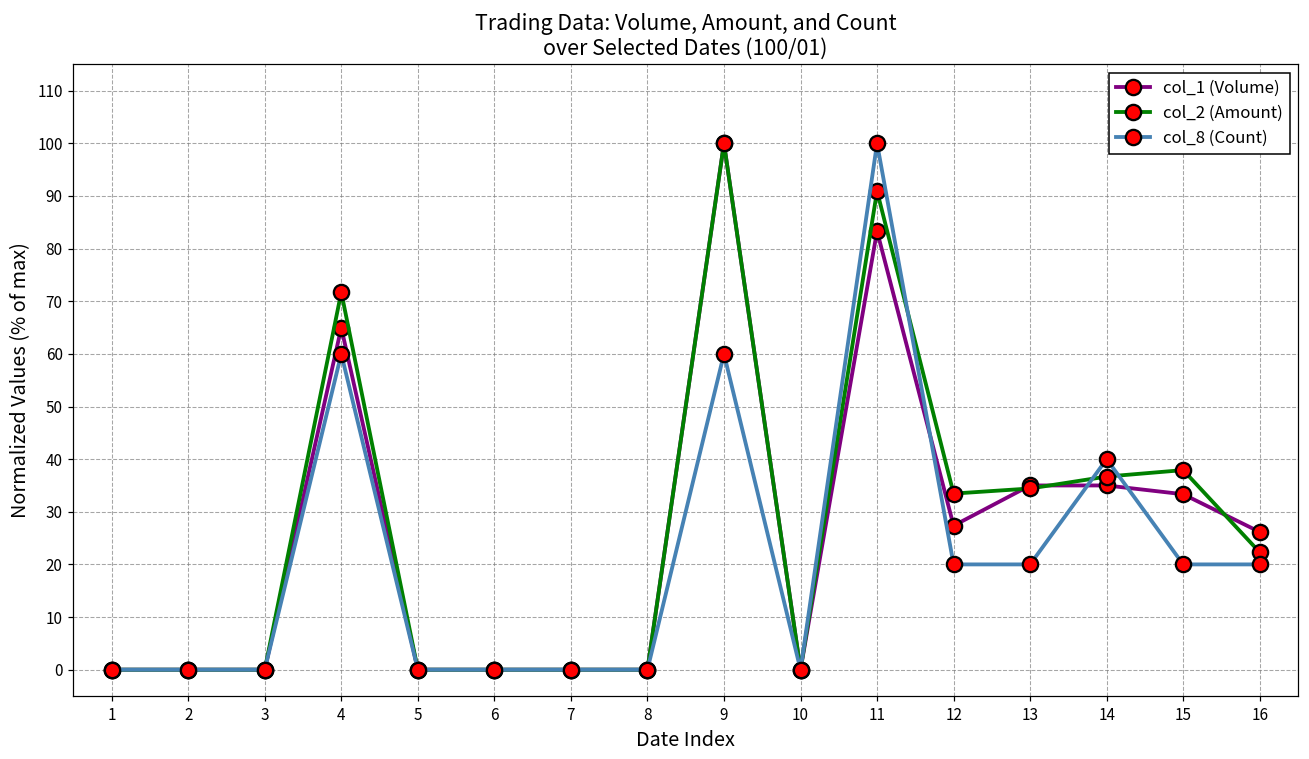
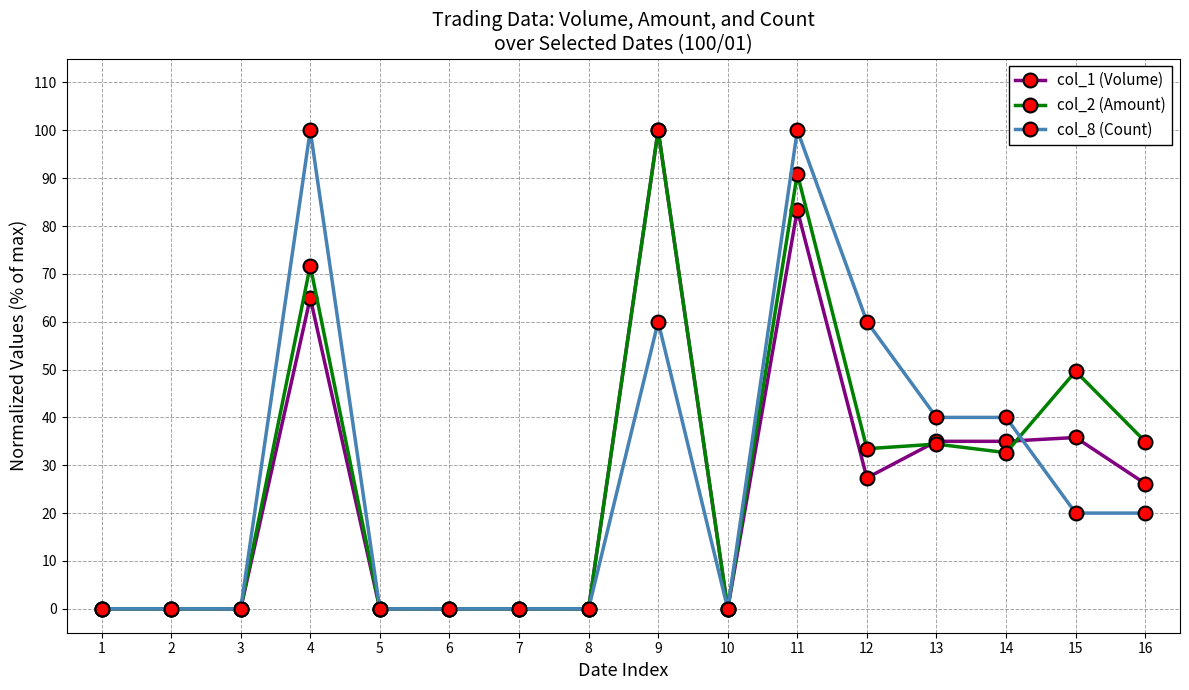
  {
    "col_1 (Volume)": {
      "4": 65,
      "11": 83,
      "12": 27,
      "13": 35,
      "14": 35,
-     "15": 33,
+     "15": 36,
      "16": 26
    },
    "col_2 (Amount)": {
      "4": 72,
      "11": 91,
      "12": 33,
      "13": 34,
-     "14": 37,
-     "15": 38,
-     "16": 22
+     "14": 33,
+     "15": 50,
+     "16": 35
    },
    "col_8 (Count)": {
-     "4": 60,
+     "4": 100,
      "9": 60,
      "11": 100,
-     "12": 20,
-     "13": 20,
+     "12": 60,
+     "13": 40,
      "14": 40,
      "15": 20,
      "16": 20
    }
  }
